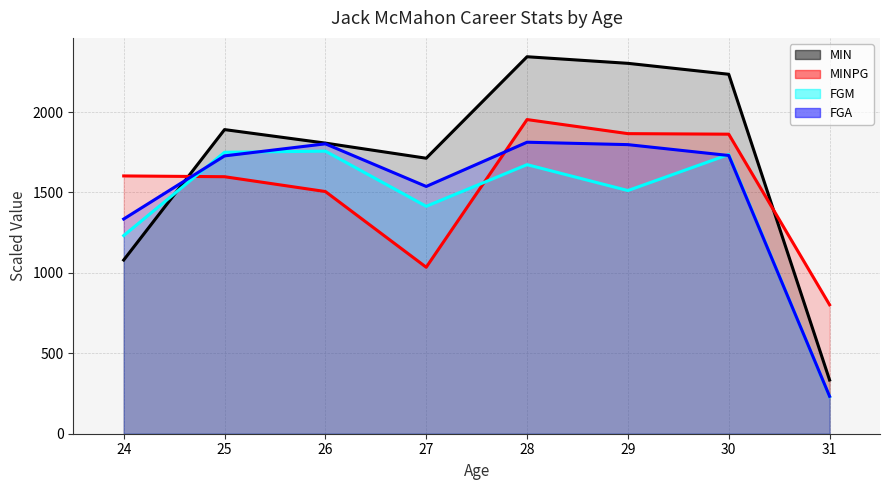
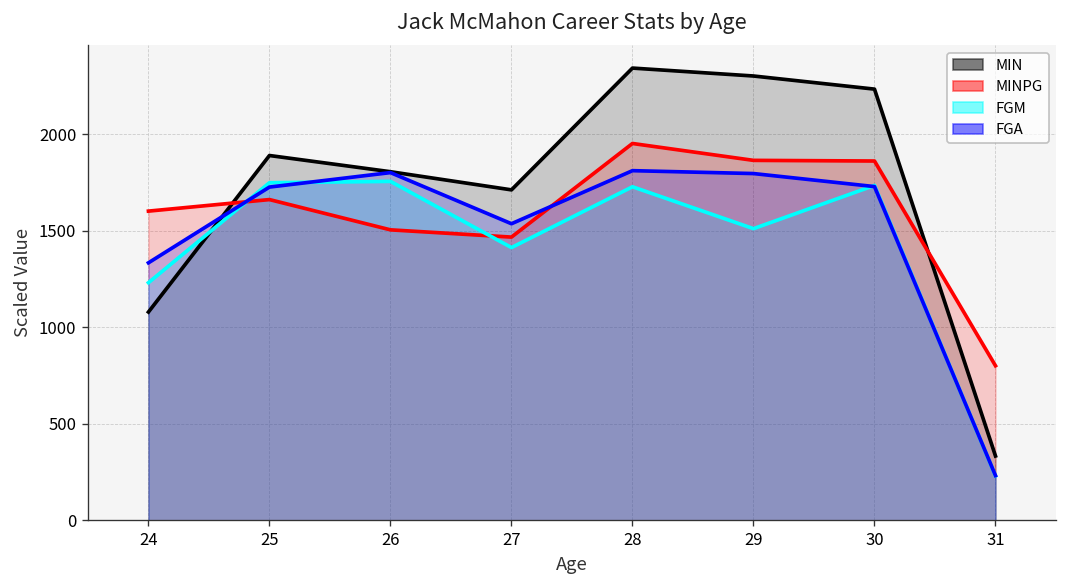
  {
    "MIN": {
      "24": 1080,
      "25": 1890,
      "27": 1710,
      "28": 2340,
      "29": 2300,
      "30": 2240,
      "31": 330
    },
    "MINPG": {
      "24": 1600,
-     "25": 1600,
+     "25": 1660,
      "26": 1510,
-     "27": 1040,
+     "27": 1470,
      "28": 1950,
      "29": 1870,
      "30": 1860,
      "31": 800
    },
    "FGM": {
      "24": 1230,
      "25": 1750,
      "26": 1760,
      "27": 1410,
-     "28": 1670,
+     "28": 1730,
      "29": 1510
    },
    "FGA": {
      "24": 1340,
      "25": 1730,
      "27": 1540,
      "28": 1810,
      "29": 1800
    }
  }
